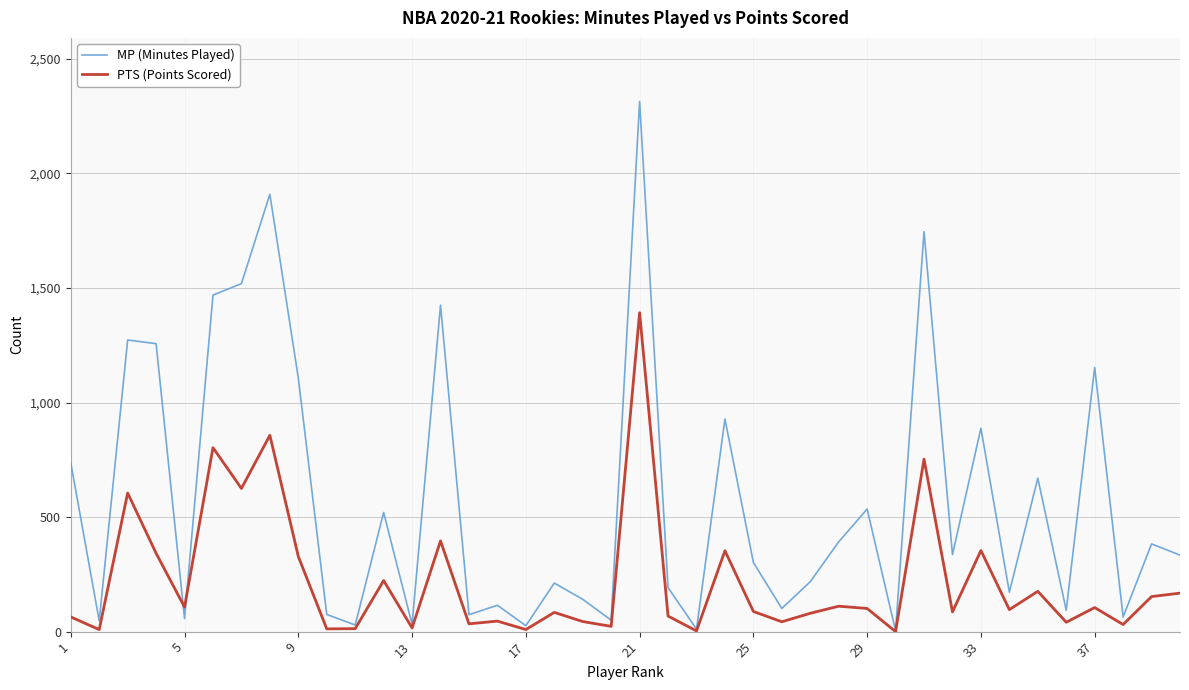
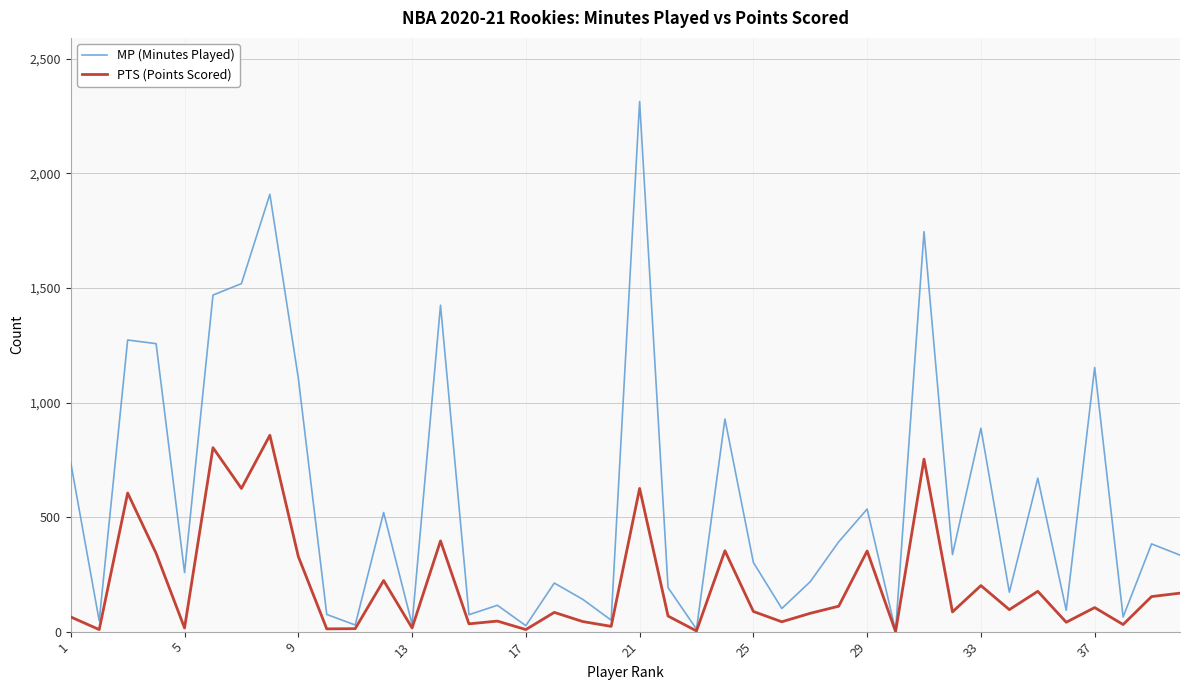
  {
    "MP (Minutes Played)": {
      "1": "740",
-     "5": "60",
+     "5": "260",
      "9": "1,110",
      "13": "30",
      "17": "30",
      "21": "2,310",
      "25": "300",
      "29": "540",
      "33": "890",
      "37": "1,150"
    },
    "PTS (Points Scored)": {
      "1": "60",
-     "5": "110",
+     "5": "20",
      "9": "330",
      "13": "20",
      "17": "10",
-     "21": "1,390",
+     "21": "630",
      "25": "90",
-     "29": "100",
-     "33": "350",
+     "29": "350",
+     "33": "200",
      "37": "110"
    }
  }
